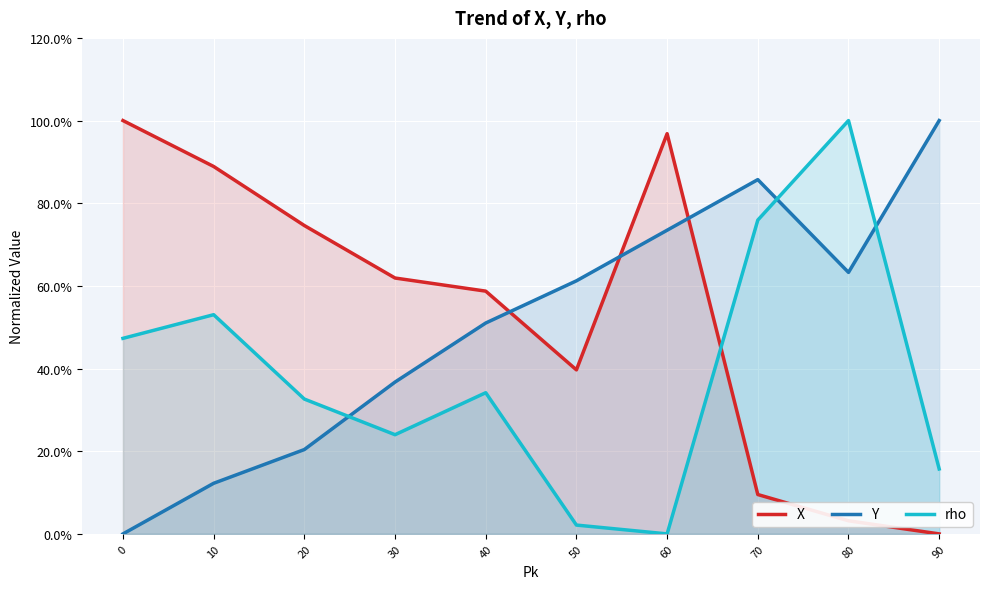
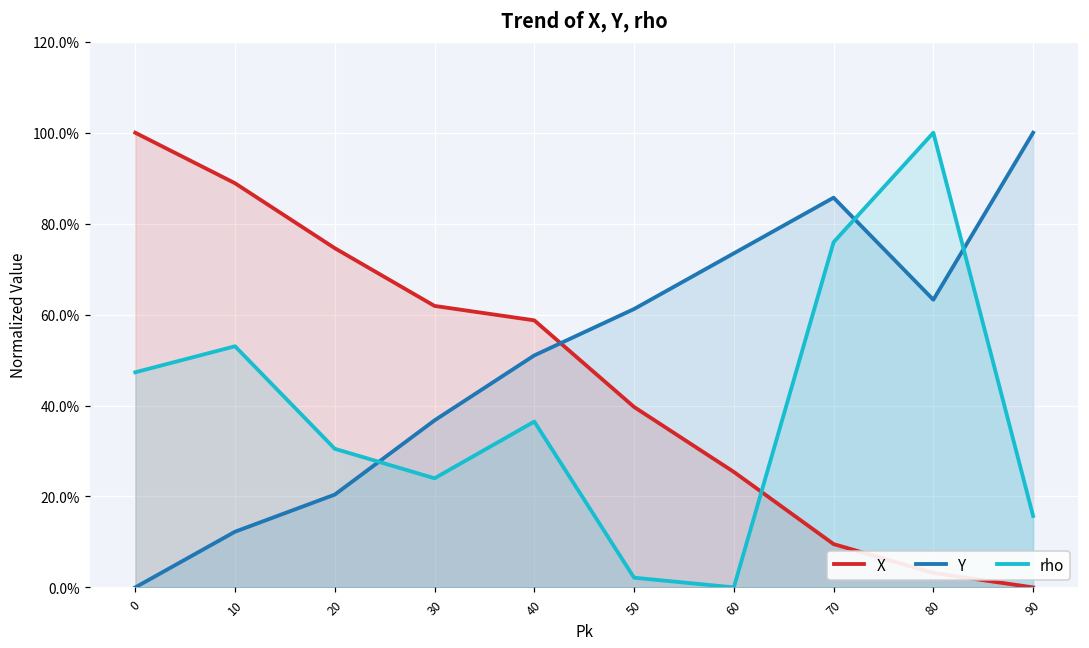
  {
    "X": {
      "0": "100%",
      "10": "89%",
      "20": "75%",
      "30": "62%",
      "40": "59%",
      "50": "40%",
-     "60": "97%",
+     "60": "25%",
      "70": "10%",
      "90": "0%"
    },
    "Y": {
      "0": "0%",
      "10": "12%",
      "20": "20%",
      "30": "37%",
      "40": "51%",
      "50": "61%",
      "60": "73%",
      "70": "86%",
      "80": "63%",
      "90": "100%"
    },
    "rho": {
      "0": "47%",
      "10": "53%",
-     "20": "33%",
+     "20": "30%",
      "30": "24%",
-     "40": "34%",
+     "40": "36%",
      "50": "2%",
      "60": "0%",
      "70": "76%",
      "80": "100%",
      "90": "16%"
    }
  }
